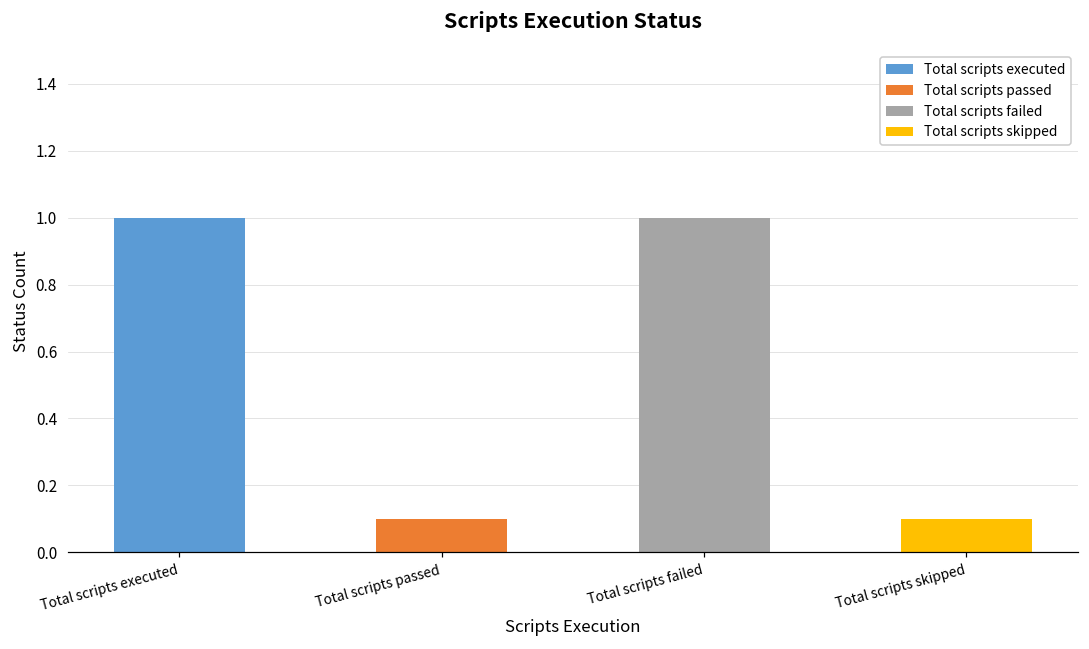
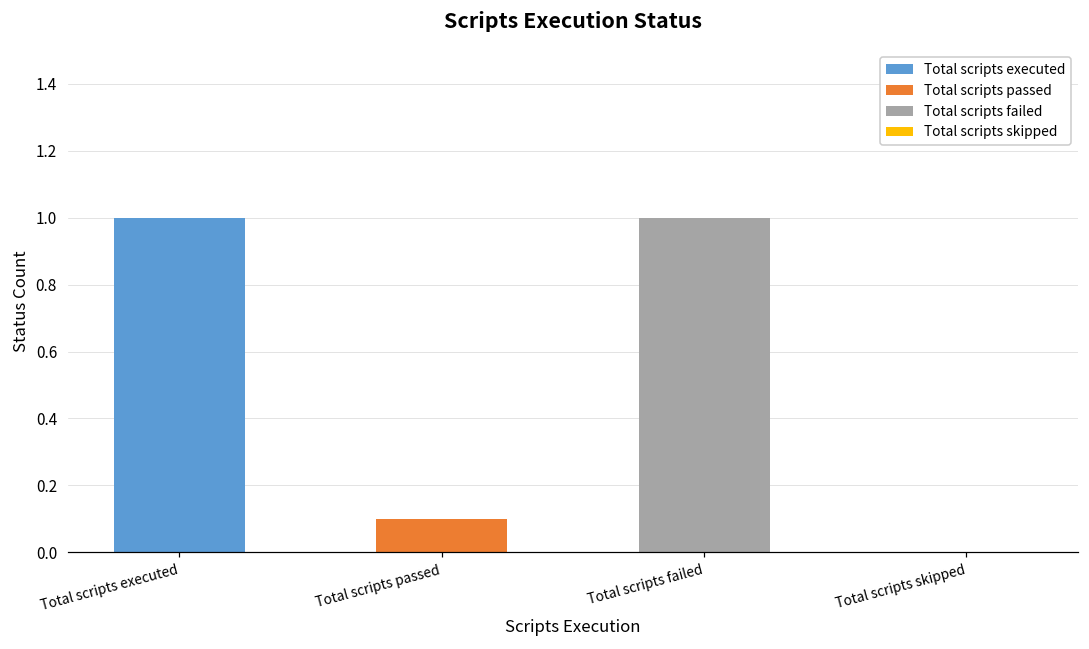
  {
    "Total scripts executed": 1.0,
    "Total scripts passed": 0.1,
    "Total scripts failed": 1.0,
-   "Total scripts skipped": 0.1
+   "Total scripts skipped": 0.0
  }
